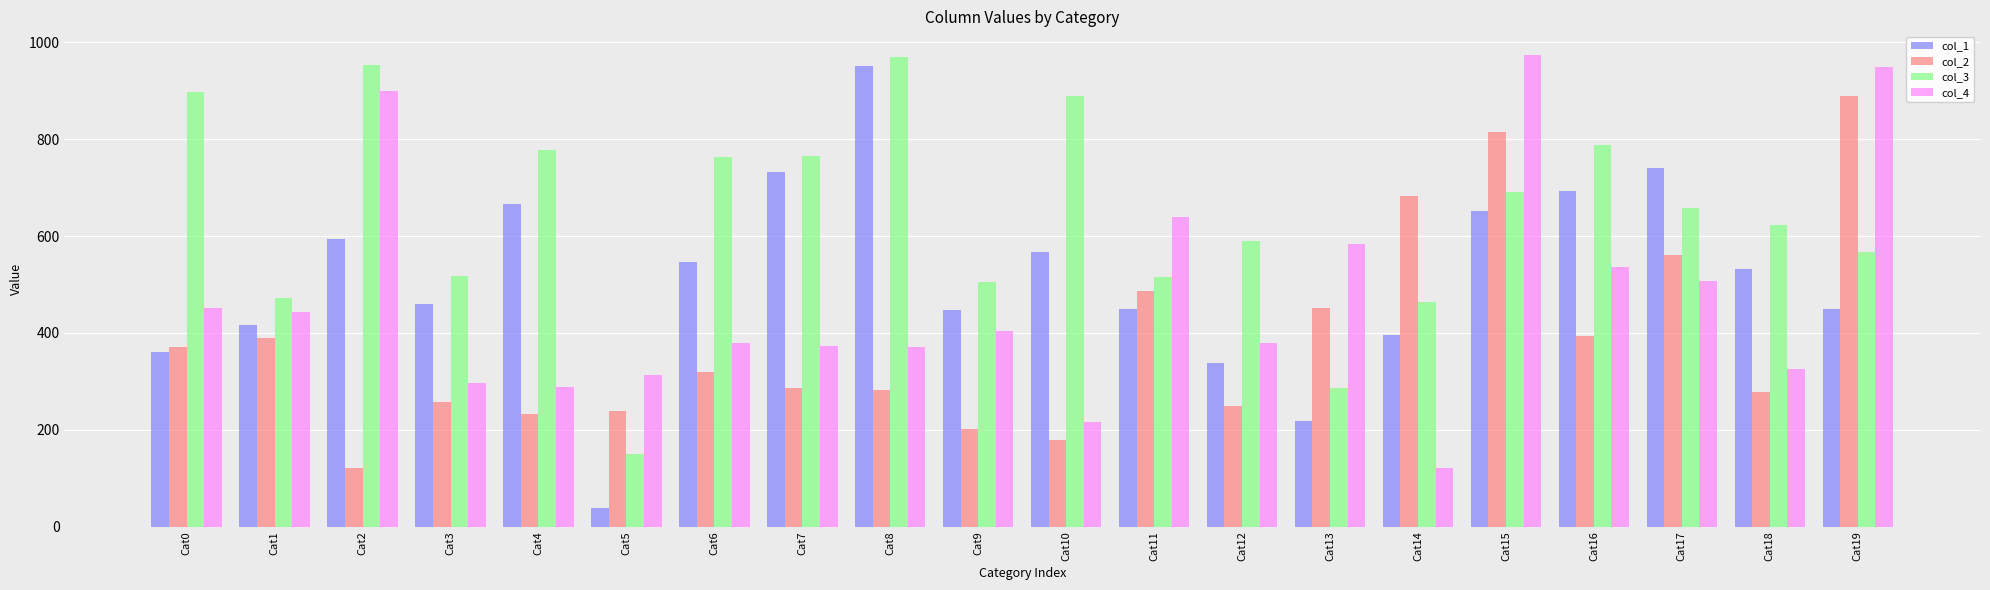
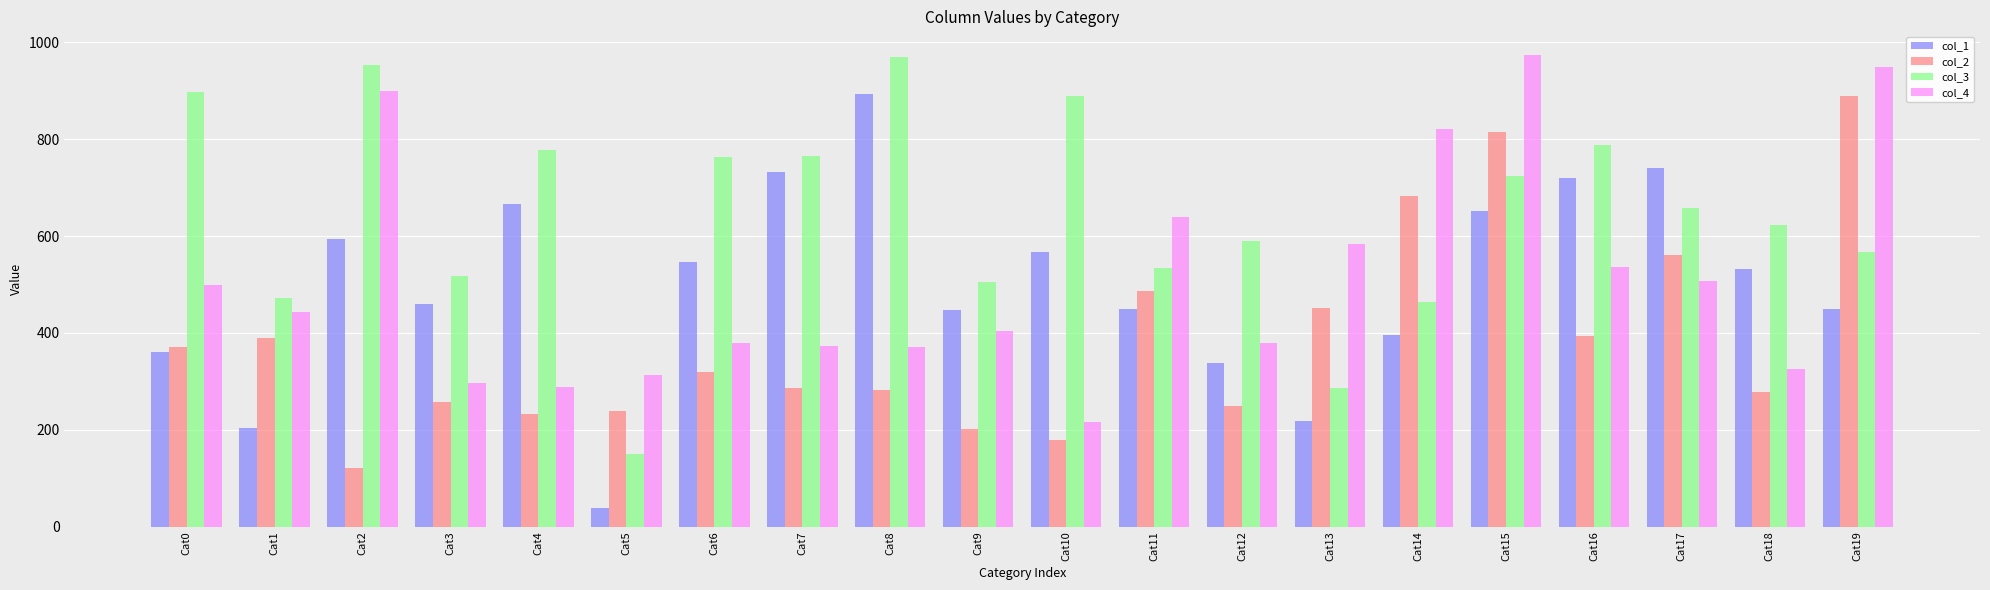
  {
    "col_1": {
      "Cat0": 360,
-     "Cat1": 420,
+     "Cat1": 200,
      "Cat2": 590,
      "Cat3": 460,
      "Cat4": 670,
      "Cat5": 40,
      "Cat6": 550,
      "Cat7": 730,
-     "Cat8": 950,
+     "Cat8": 890,
      "Cat9": 450,
      "Cat10": 570,
      "Cat11": 450,
      "Cat12": 340,
      "Cat13": 220,
      "Cat14": 400,
      "Cat15": 650,
-     "Cat16": 690,
+     "Cat16": 720,
      "Cat17": 740,
      "Cat18": 530,
      "Cat19": 450
    },
    "col_2": {
      "Cat0": 370,
      "Cat1": 390,
      "Cat2": 120,
      "Cat3": 260,
      "Cat4": 230,
      "Cat5": 240,
      "Cat6": 320,
      "Cat7": 290,
      "Cat8": 280,
      "Cat9": 200,
      "Cat10": 180,
      "Cat11": 490,
      "Cat12": 250,
      "Cat13": 450,
      "Cat14": 680,
      "Cat15": 810,
      "Cat16": 390,
      "Cat17": 560,
      "Cat18": 280,
      "Cat19": 890
    },
    "col_3": {
      "Cat0": 900,
      "Cat1": 470,
      "Cat2": 950,
      "Cat3": 520,
      "Cat4": 780,
      "Cat5": 150,
      "Cat6": 760,
      "Cat7": 770,
      "Cat8": 970,
      "Cat9": 510,
      "Cat10": 890,
-     "Cat11": 520,
+     "Cat11": 530,
      "Cat12": 590,
      "Cat13": 290,
      "Cat14": 460,
-     "Cat15": 690,
+     "Cat15": 720,
      "Cat16": 790,
      "Cat17": 660,
      "Cat18": 620,
      "Cat19": 570
    },
    "col_4": {
-     "Cat0": 450,
+     "Cat0": 500,
      "Cat1": 440,
      "Cat2": 900,
      "Cat3": 300,
      "Cat4": 290,
      "Cat5": 310,
      "Cat6": 380,
      "Cat7": 370,
      "Cat8": 370,
      "Cat9": 410,
      "Cat10": 220,
      "Cat11": 640,
      "Cat12": 380,
      "Cat13": 580,
-     "Cat14": 120,
+     "Cat14": 820,
      "Cat15": 970,
      "Cat16": 540,
      "Cat17": 510,
      "Cat18": 330,
      "Cat19": 950
    }
  }
